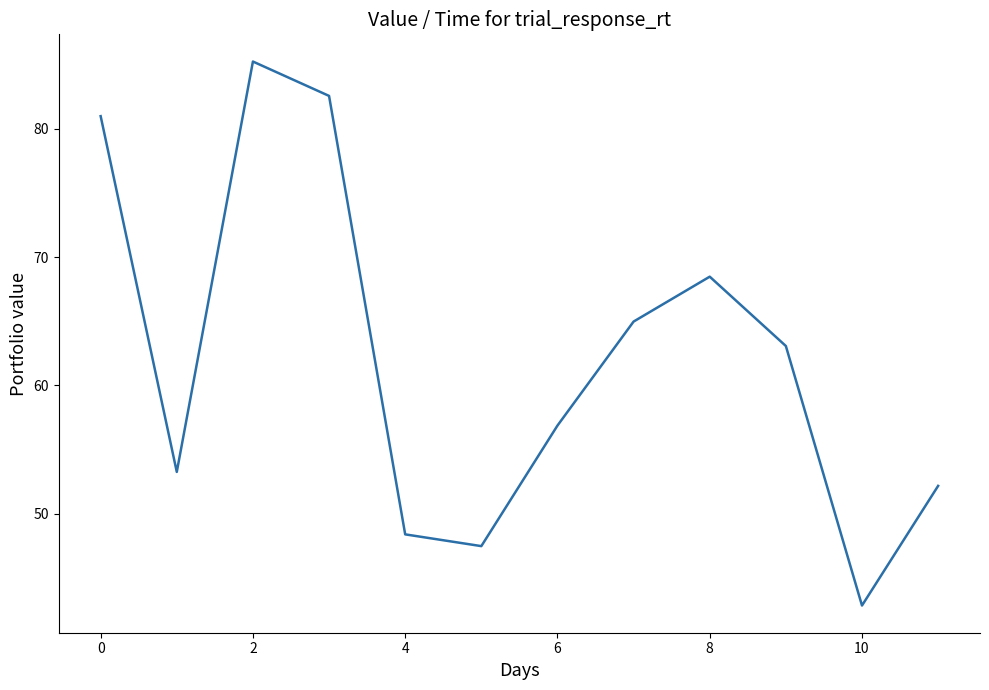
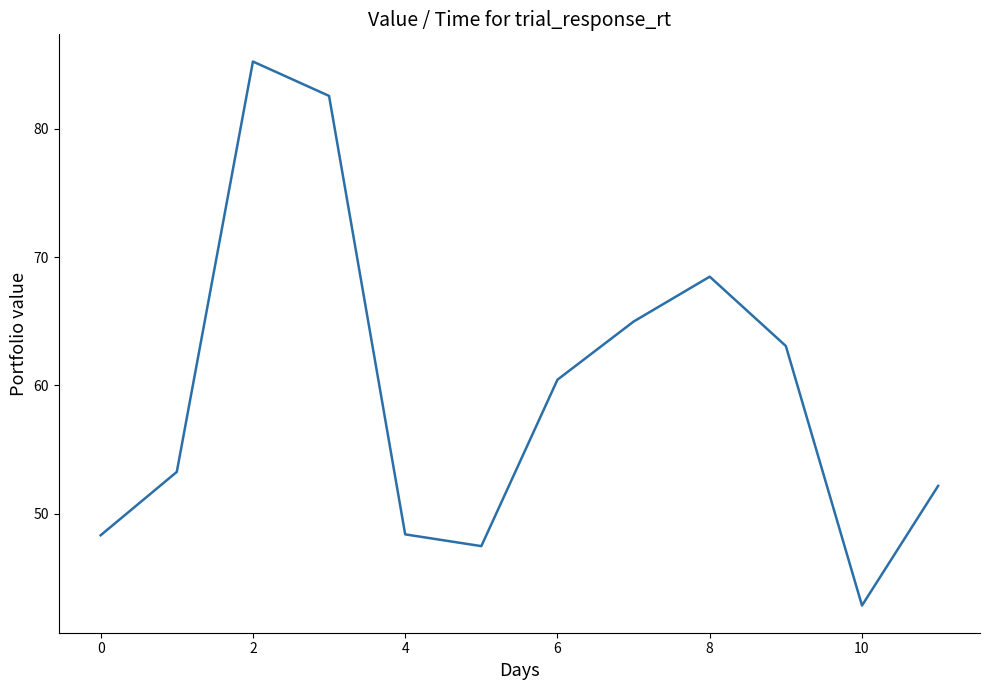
  {
-   "0": 81.0,
+   "0": 48.3,
    "2": 85.2,
    "4": 48.4,
-   "6": 56.9,
+   "6": 60.4,
    "8": 68.5,
    "10": 42.9
  }
